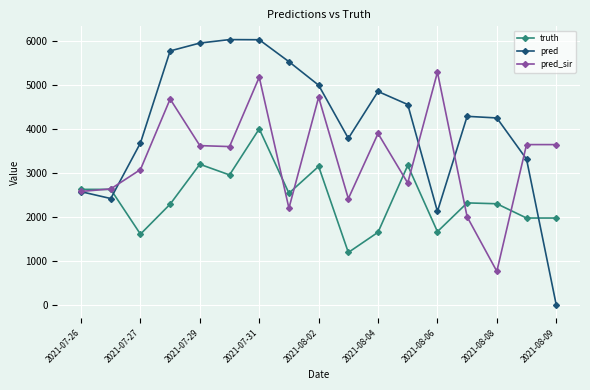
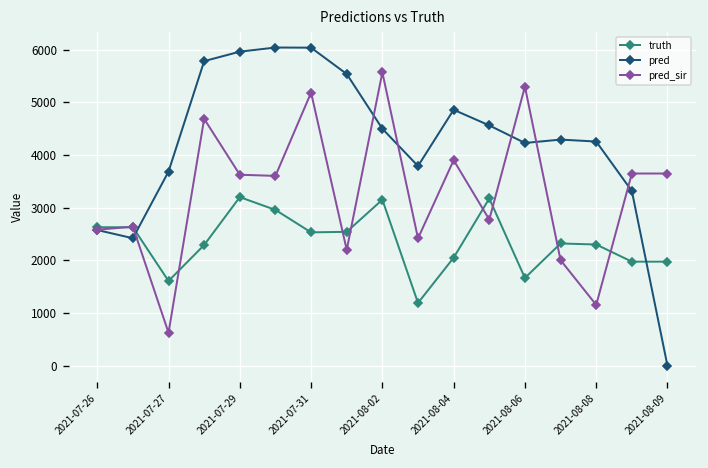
  {
    "truth": {
      "2021-07-27": 1600,
      "2021-07-29": 3200,
-     "2021-07-31": 4000,
+     "2021-07-31": 2500,
      "2021-08-02": 3200,
-     "2021-08-04": 1700,
+     "2021-08-04": 2100,
      "2021-08-06": 1700,
      "2021-08-08": 2300
    },
    "pred": {
      "2021-07-27": 3700,
      "2021-07-29": 6000,
      "2021-07-31": 6000,
-     "2021-08-02": 5000,
+     "2021-08-02": 4500,
      "2021-08-04": 4900,
-     "2021-08-06": 2100,
+     "2021-08-06": 4200,
      "2021-08-08": 4300
    },
    "pred_sir": {
-     "2021-07-27": 3100,
+     "2021-07-27": 600,
      "2021-07-29": 3600,
      "2021-07-31": 5200,
-     "2021-08-02": 4700,
+     "2021-08-02": 5600,
      "2021-08-04": 3900,
      "2021-08-06": 5300,
-     "2021-08-08": 800
+     "2021-08-08": 1200
    }
  }
